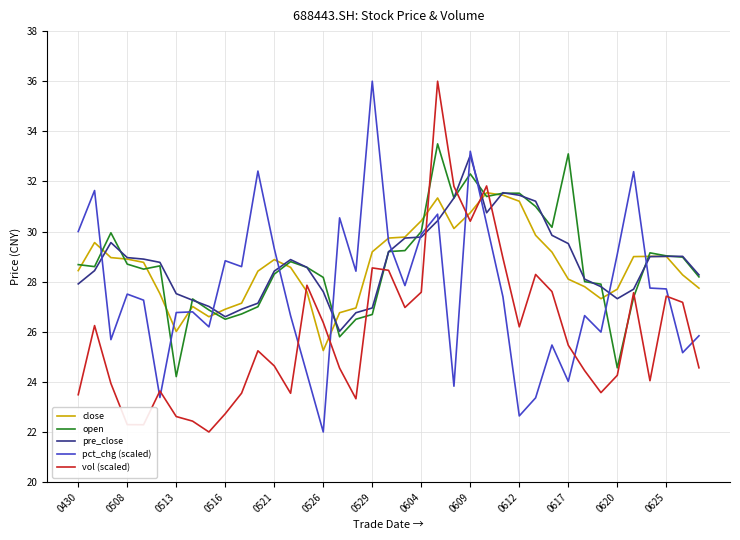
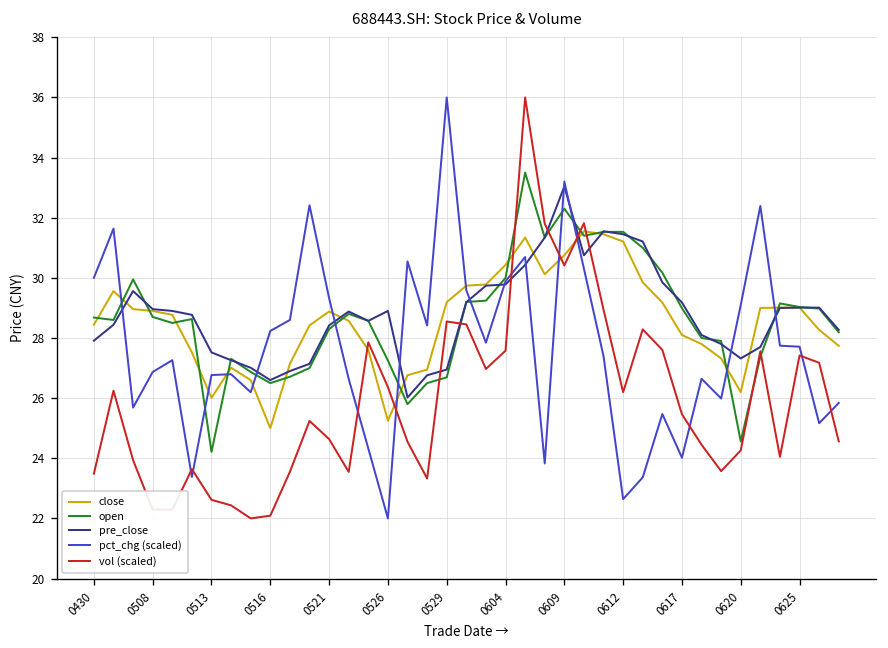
  {
    "close": {
      "0430": 28.4,
      "0513": 26.0,
-     "0516": 26.9,
+     "0516": 25.0,
      "0521": 28.9,
      "0526": 25.3,
      "0529": 29.2,
      "0604": 30.4,
      "0609": 30.8,
      "0612": 31.2,
      "0617": 28.1,
-     "0620": 27.7
+     "0620": 26.2
    },
    "open": {
      "0430": 28.7,
      "0508": 28.7,
      "0513": 24.2,
      "0521": 28.3,
-     "0526": 28.2,
+     "0526": 27.3,
      "0529": 26.7,
      "0604": 30.0,
      "0609": 32.3,
-     "0617": 33.1,
+     "0617": 29.0,
      "0620": 24.6
    },
    "pre_close": {
      "0430": 27.9,
      "0513": 27.5,
      "0521": 28.4,
-     "0526": 27.6,
+     "0526": 28.9,
      "0529": 27.0,
      "0604": 29.8,
      "0609": 33.0,
-     "0617": 29.5,
+     "0617": 29.2,
      "0620": 27.3
    },
    "pct_chg (scaled)": {
      "0430": 30.0,
-     "0508": 27.5,
+     "0508": 26.9,
      "0513": 26.8,
-     "0516": 28.8,
+     "0516": 28.2,
      "0521": 29.3,
      "0526": 22.0,
      "0529": 36.0,
      "0604": 29.9,
      "0609": 33.2,
      "0612": 22.6,
      "0617": 24.0,
      "0620": 29.1,
      "0625": 27.7
    },
    "vol (scaled)": {
      "0430": 23.5,
      "0513": 22.6,
-     "0516": 22.7,
+     "0516": 22.1,
      "0521": 24.6,
      "0526": 26.4,
      "0529": 28.5,
      "0604": 27.6,
      "0609": 30.4,
      "0612": 26.2,
      "0617": 25.5,
      "0620": 24.3,
      "0625": 27.4
    }
  }
